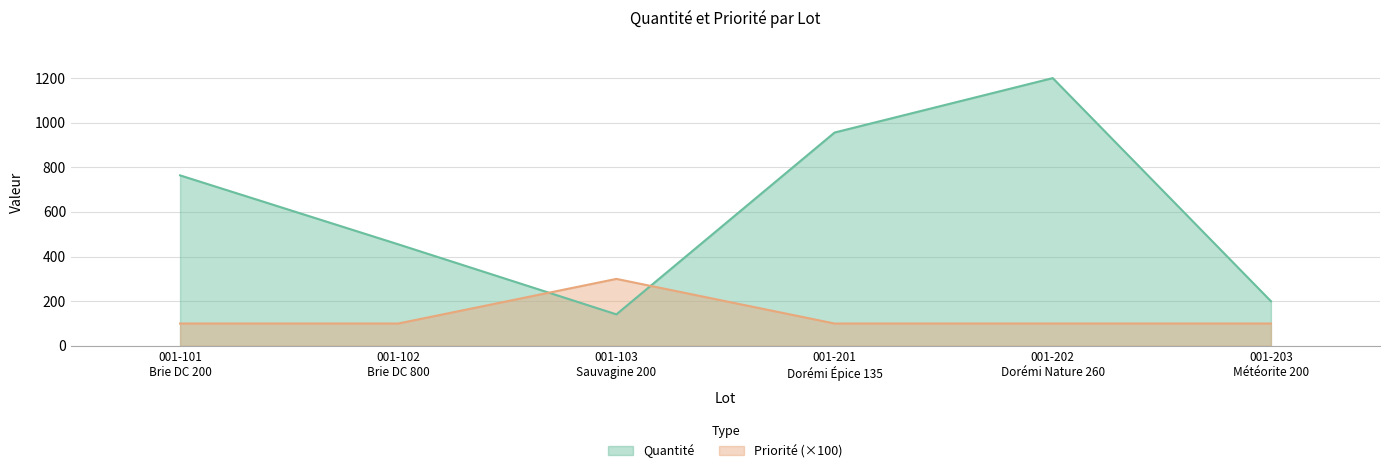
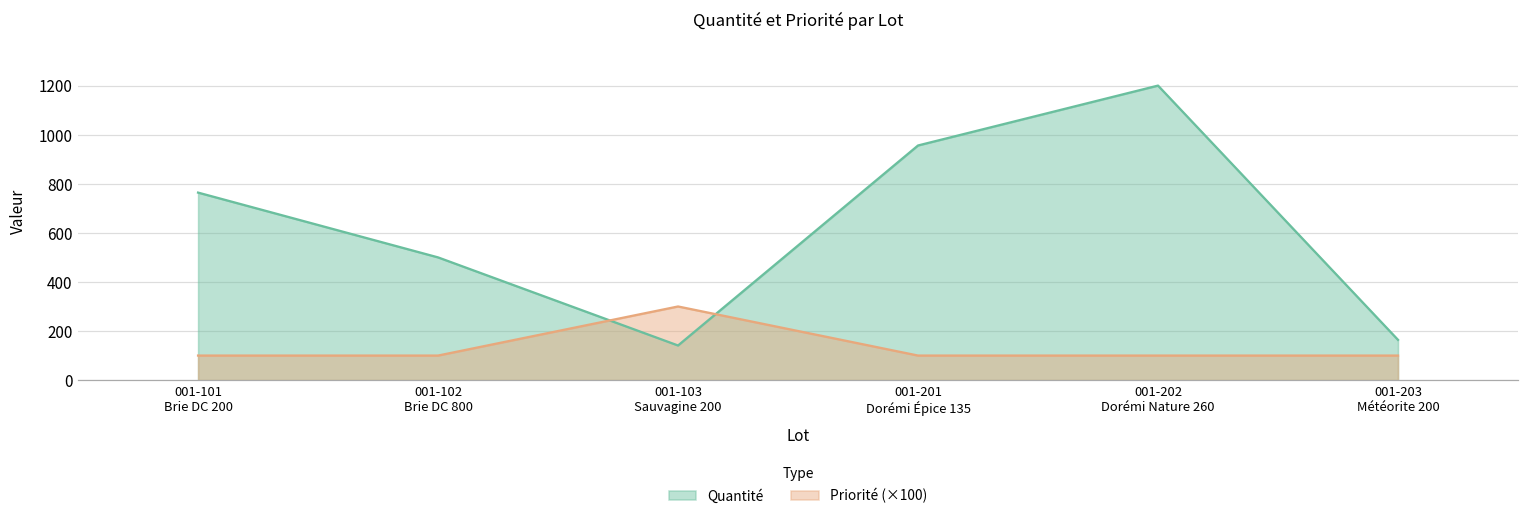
  {
    "Quantité": {
      "001-101 Brie DC 200": 760,
-     "001-102 Brie DC 800": 460,
+     "001-102 Brie DC 800": 500,
      "001-103 Sauvagine 200": 140,
      "001-201 Dorémi Épice 135": 960,
      "001-202 Dorémi Nature 260": 1200,
-     "001-203 Météorite 200": 200
+     "001-203 Météorite 200": 160
    },
    "Priorité (×100)": {
      "001-101 Brie DC 200": 100,
      "001-102 Brie DC 800": 100,
      "001-103 Sauvagine 200": 300,
      "001-201 Dorémi Épice 135": 100,
      "001-202 Dorémi Nature 260": 100,
      "001-203 Météorite 200": 100
    }
  }
